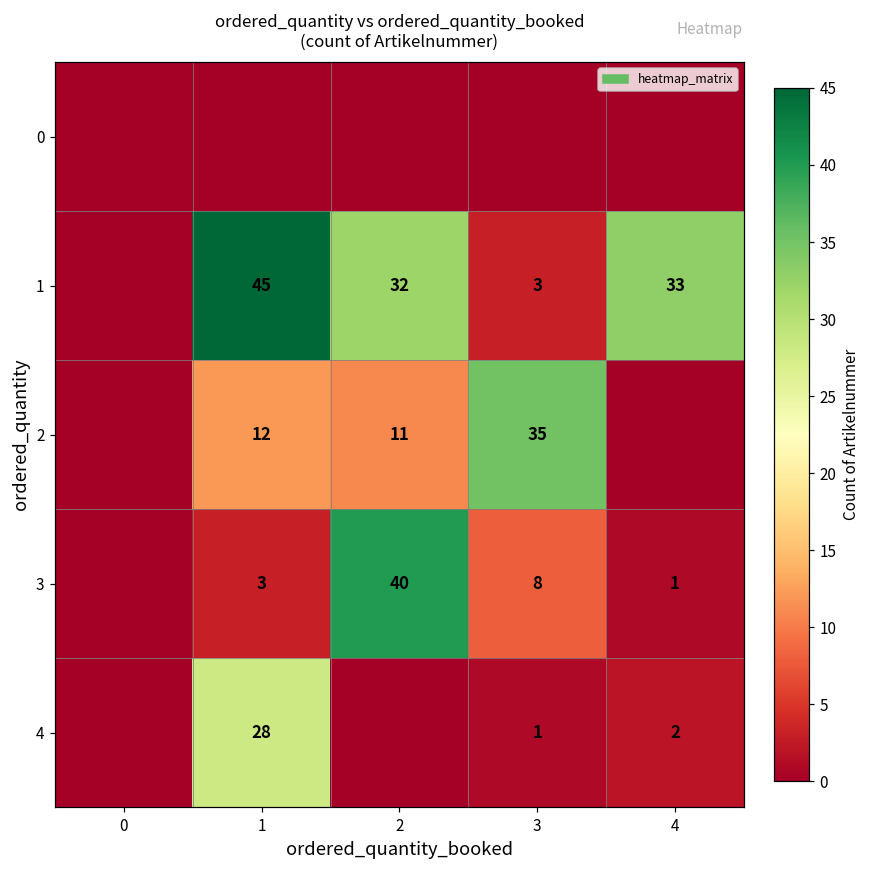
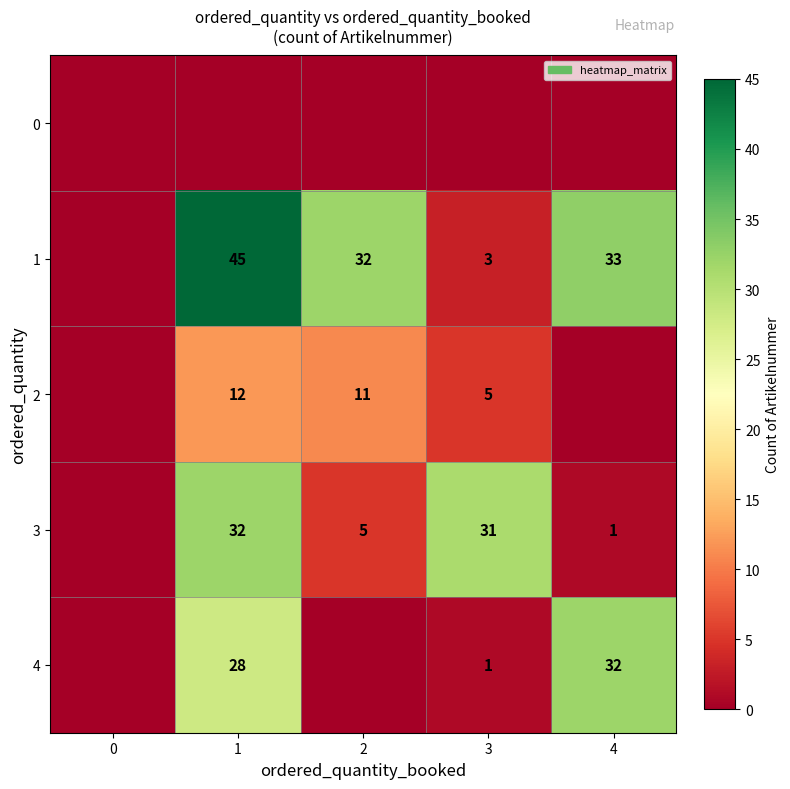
  {
    "1": {
      "1": 45,
      "2": 32,
      "3": 3,
      "4": 33
    },
    "2": {
      "1": 12,
      "2": 11,
-     "3": 35
+     "3": 5
    },
    "3": {
-     "1": 3,
-     "2": 40,
-     "3": 8,
+     "1": 32,
+     "2": 5,
+     "3": 31,
      "4": 1
    },
    "4": {
      "1": 28,
      "3": 1,
-     "4": 2
+     "4": 32
    }
  }
